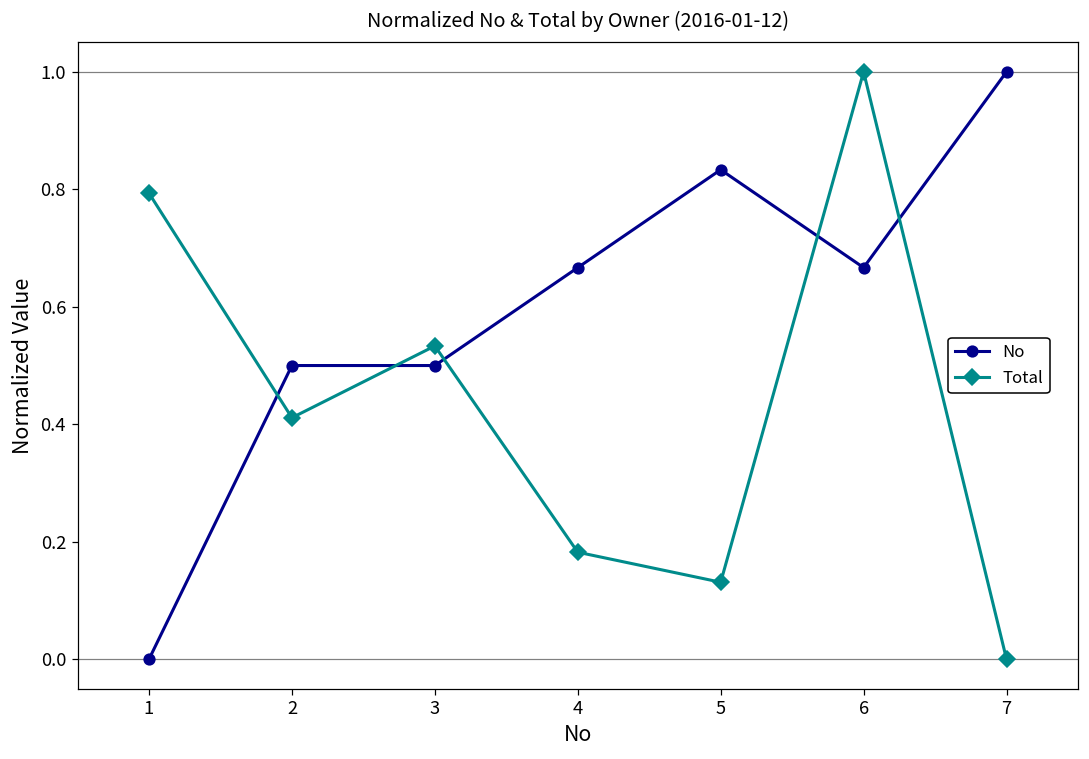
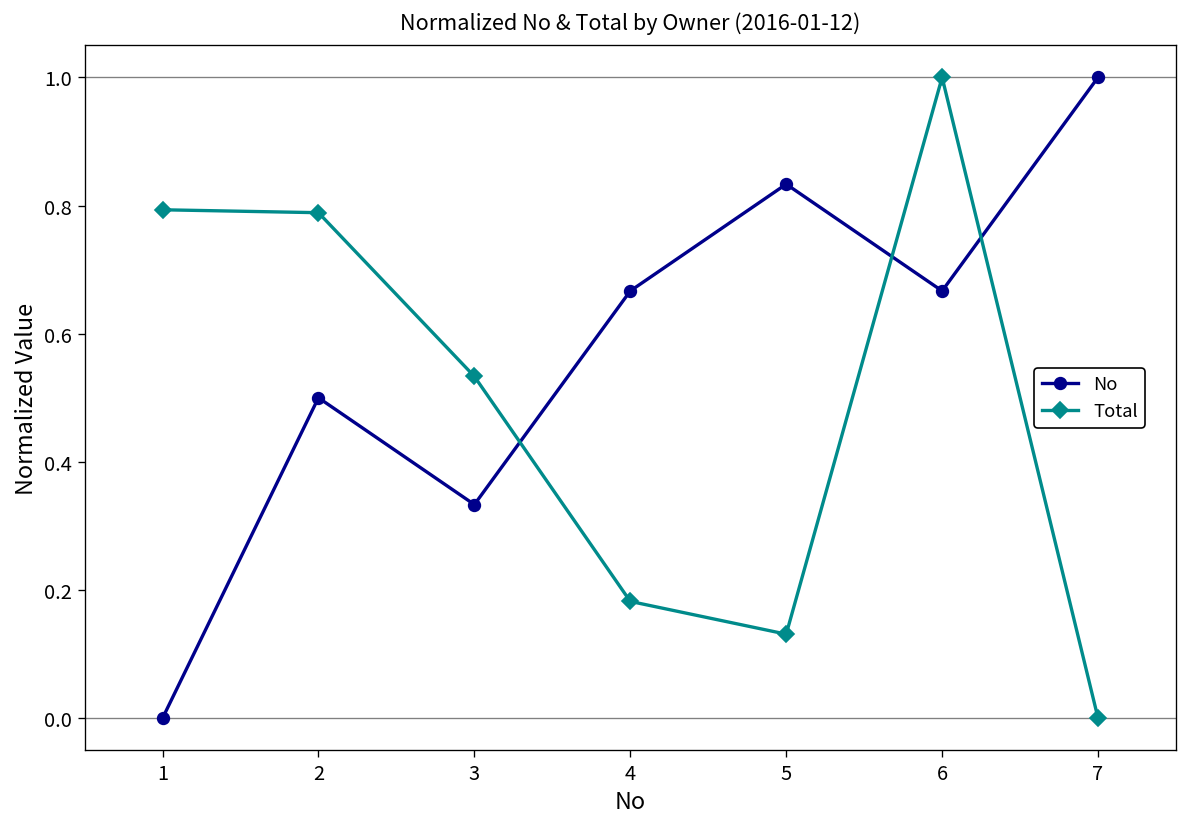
  {
    "No": {
      "1": 0.00,
      "2": 0.50,
-     "3": 0.50,
+     "3": 0.33,
      "4": 0.67,
      "5": 0.83,
      "6": 0.67,
      "7": 1.00
    },
    "Total": {
      "1": 0.79,
-     "2": 0.41,
+     "2": 0.79,
      "3": 0.53,
      "4": 0.18,
      "5": 0.13,
      "6": 1.00,
      "7": 0.00
    }
  }
